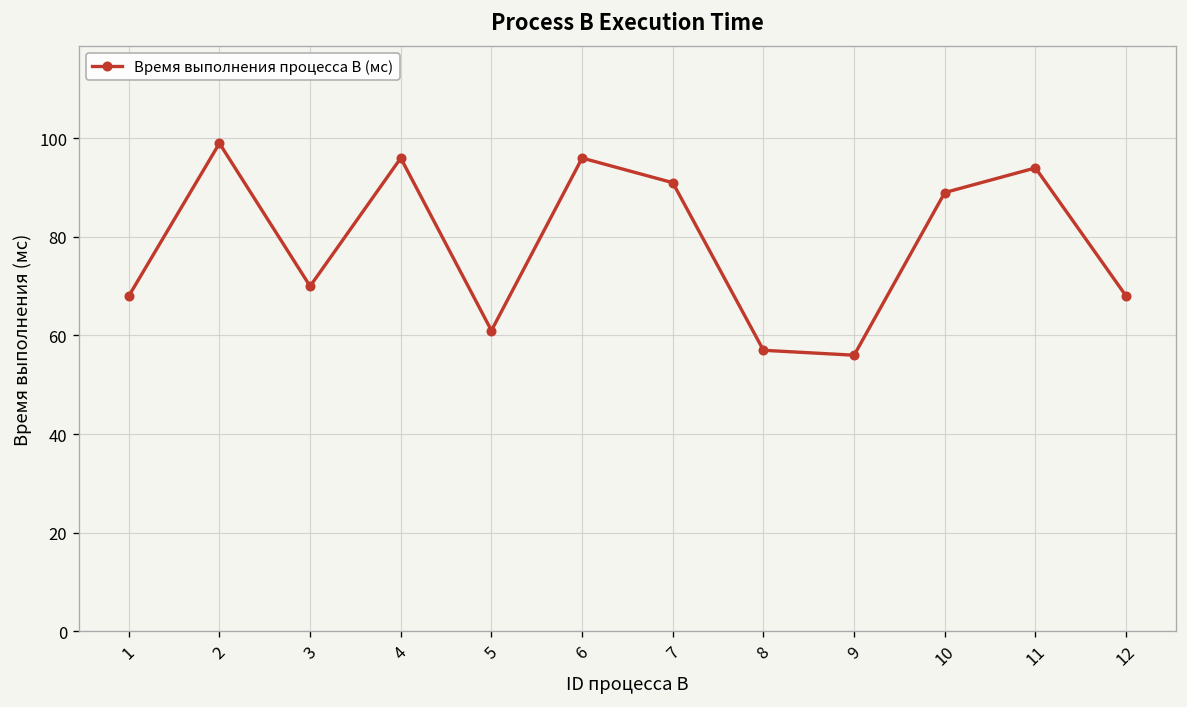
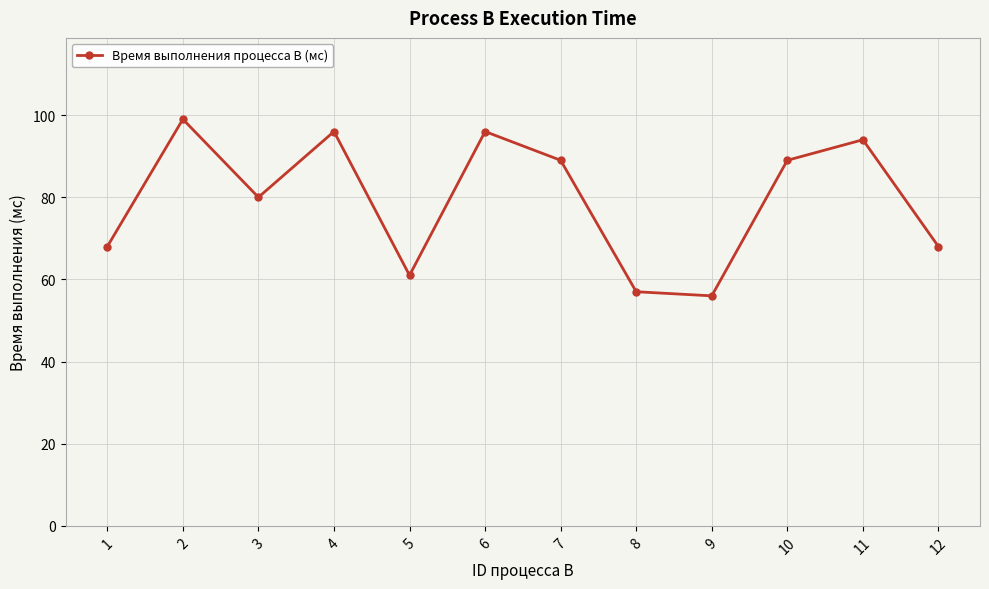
  {
    "1": 68,
    "2": 99,
-   "3": 70,
+   "3": 80,
    "4": 96,
    "5": 61,
    "6": 96,
-   "7": 91,
+   "7": 89,
    "8": 57,
    "9": 56,
    "10": 89,
    "11": 94,
    "12": 68
  }
